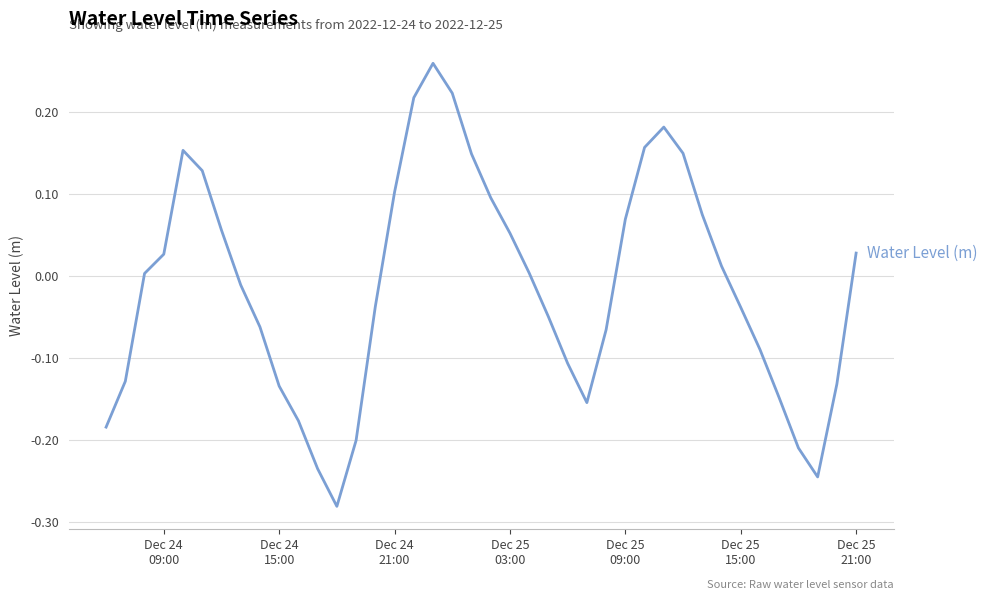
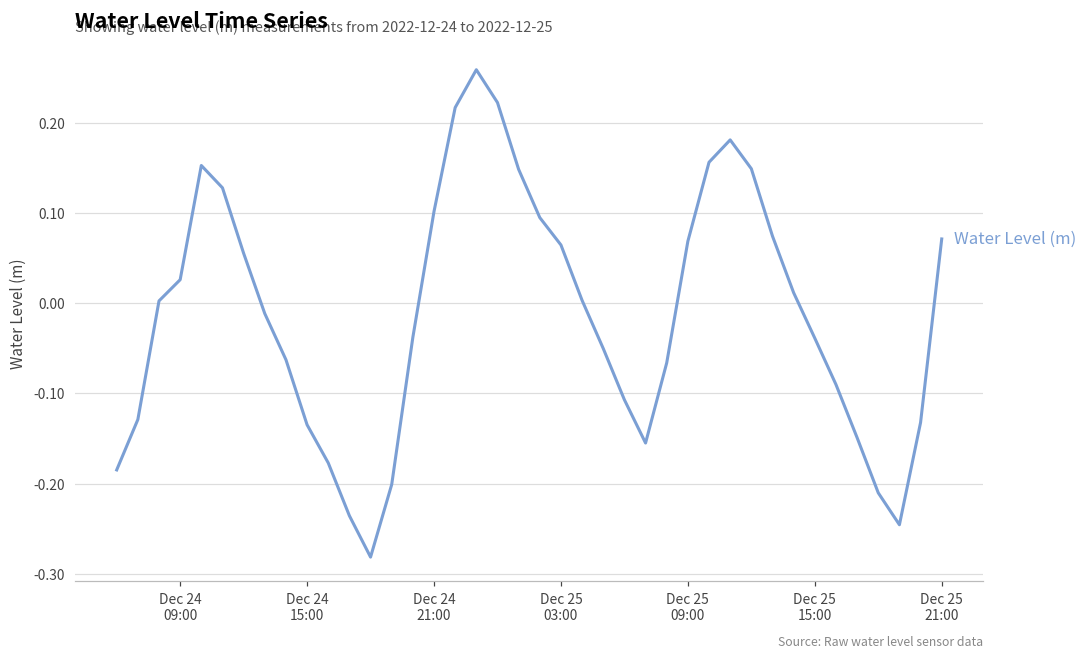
  {
    "Dec 24 09:00": 0.03,
    "Dec 24 15:00": -0.13,
    "Dec 24 21:00": 0.10,
-   "Dec 25 03:00": 0.05,
+   "Dec 25 03:00": 0.06,
    "Dec 25 09:00": 0.07,
    "Dec 25 15:00": -0.04,
-   "Dec 25 21:00": 0.03
+   "Dec 25 21:00": 0.07
  }
